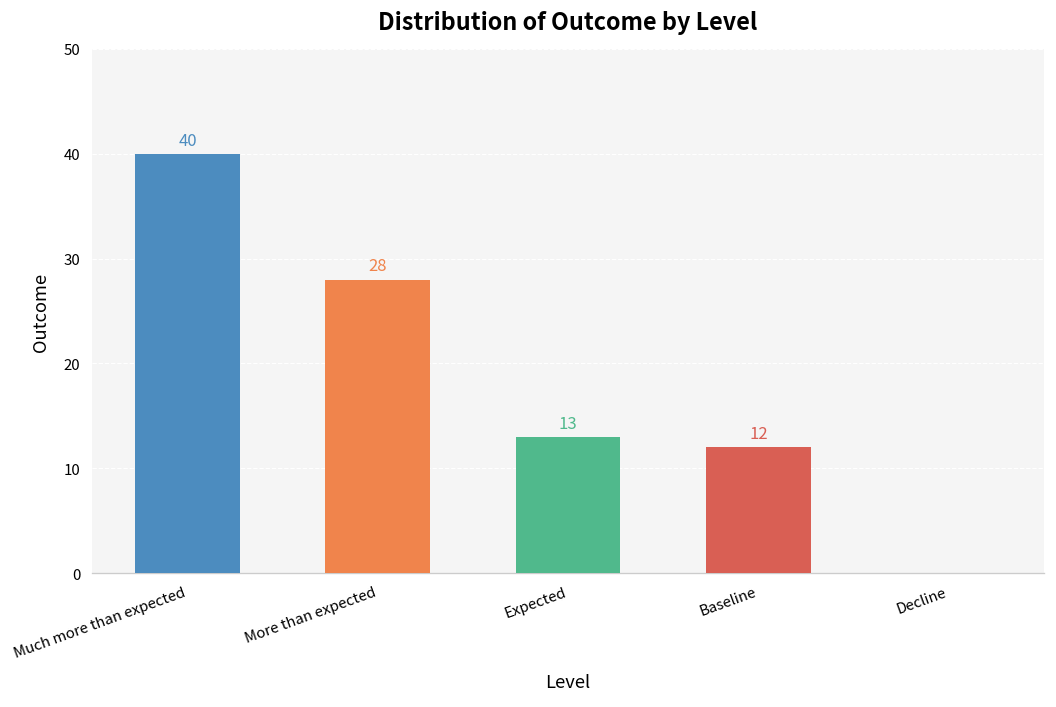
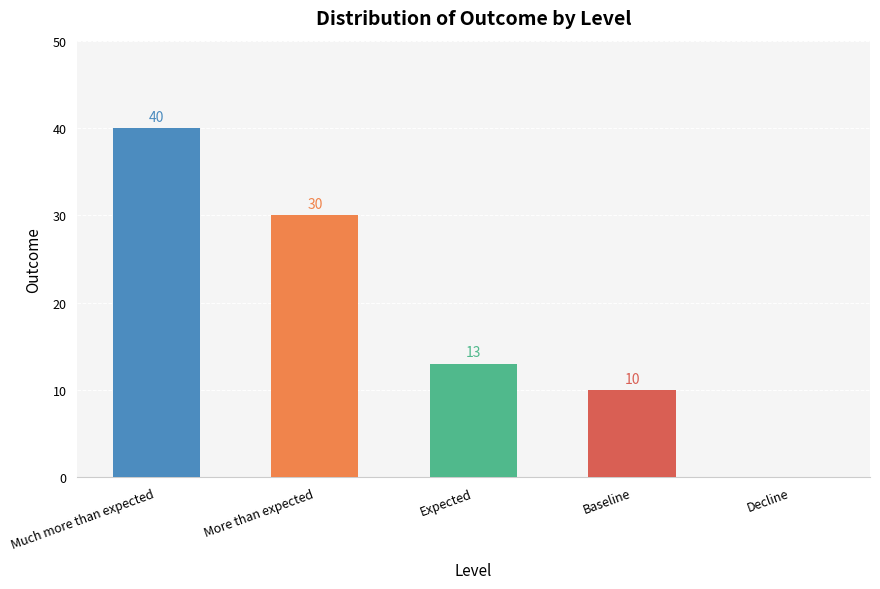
  {
    "Much more than expected": 40,
-   "More than expected": 28,
+   "More than expected": 30,
    "Expected": 13,
-   "Baseline": 12
+   "Baseline": 10
  }
